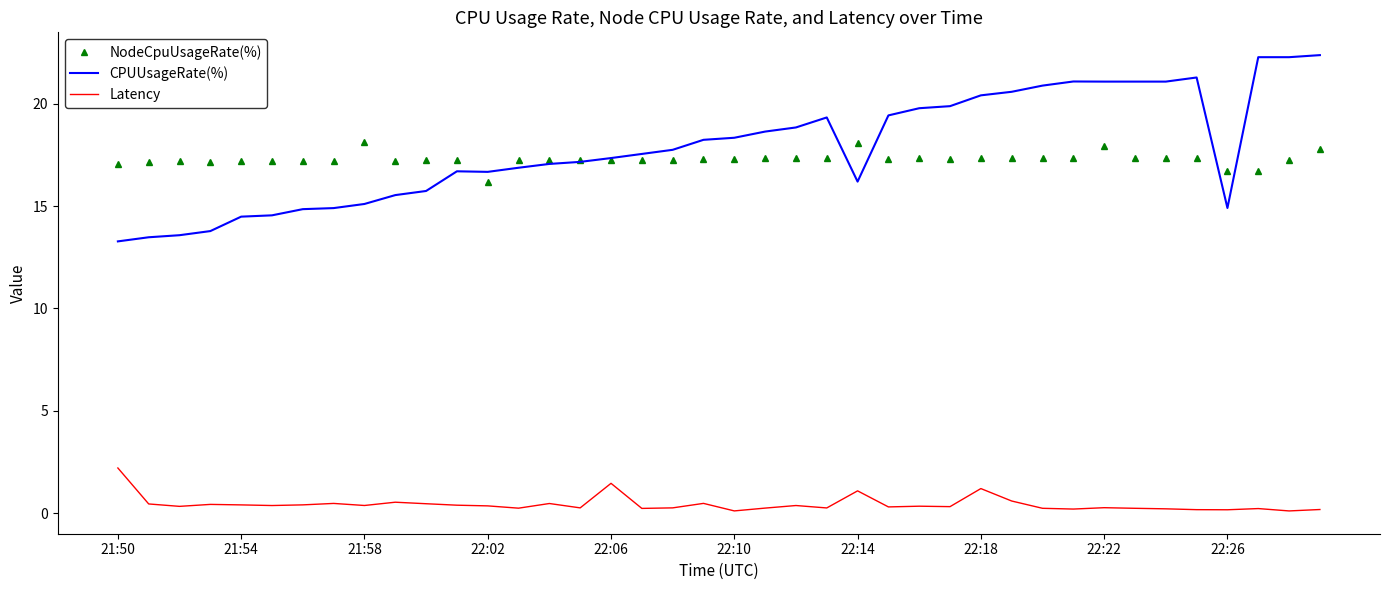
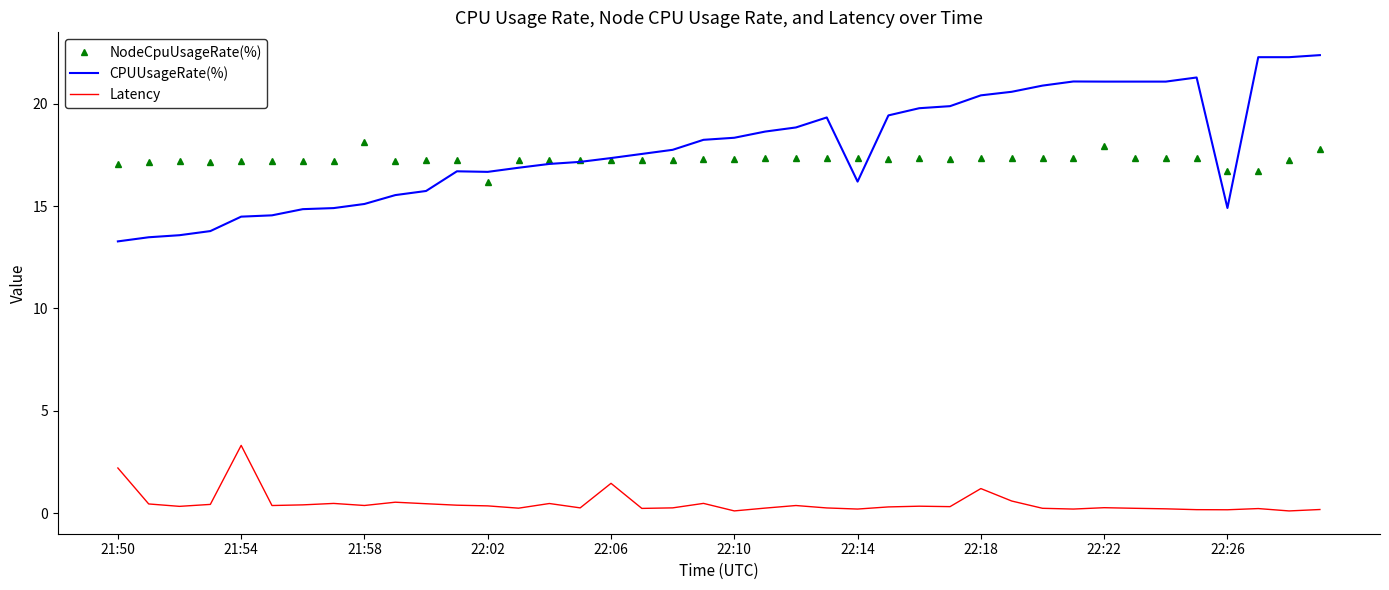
  {
    "NodeCpuUsageRate(%)": {
      "21:50": 17.1,
      "21:54": 17.2,
      "21:58": 18.1,
      "22:02": 16.2,
      "22:10": 17.3,
-     "22:14": 18.1,
+     "22:14": 17.3,
      "22:18": 17.3,
      "22:22": 18.0,
      "22:26": 16.7
    },
    "CPUUsageRate(%)": {
      "21:50": 13.3,
      "21:54": 14.5,
      "21:58": 15.1,
      "22:02": 16.7,
      "22:10": 18.3,
      "22:14": 16.2,
      "22:18": 20.4,
      "22:22": 21.1,
      "22:26": 14.9
    },
    "Latency": {
      "21:50": 2.2,
-     "21:54": 0.4,
+     "21:54": 3.3,
      "21:58": 0.4,
      "22:02": 0.3,
      "22:06": 1.5,
      "22:10": 0.1,
-     "22:14": 1.1,
+     "22:14": 0.2,
      "22:18": 1.2,
      "22:22": 0.3,
      "22:26": 0.2
    }
  }
